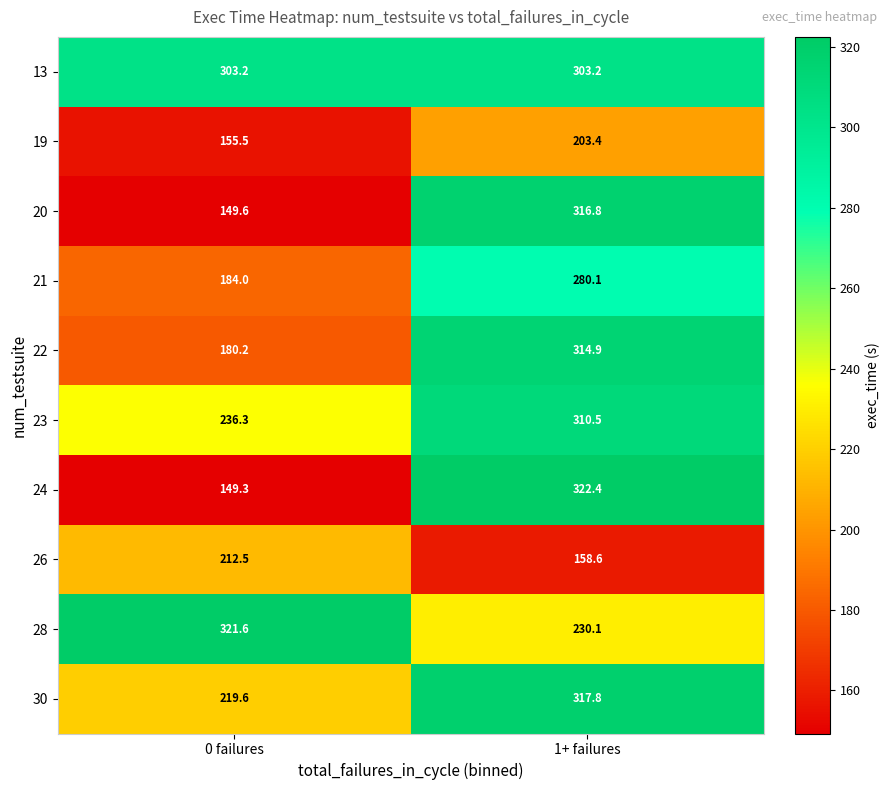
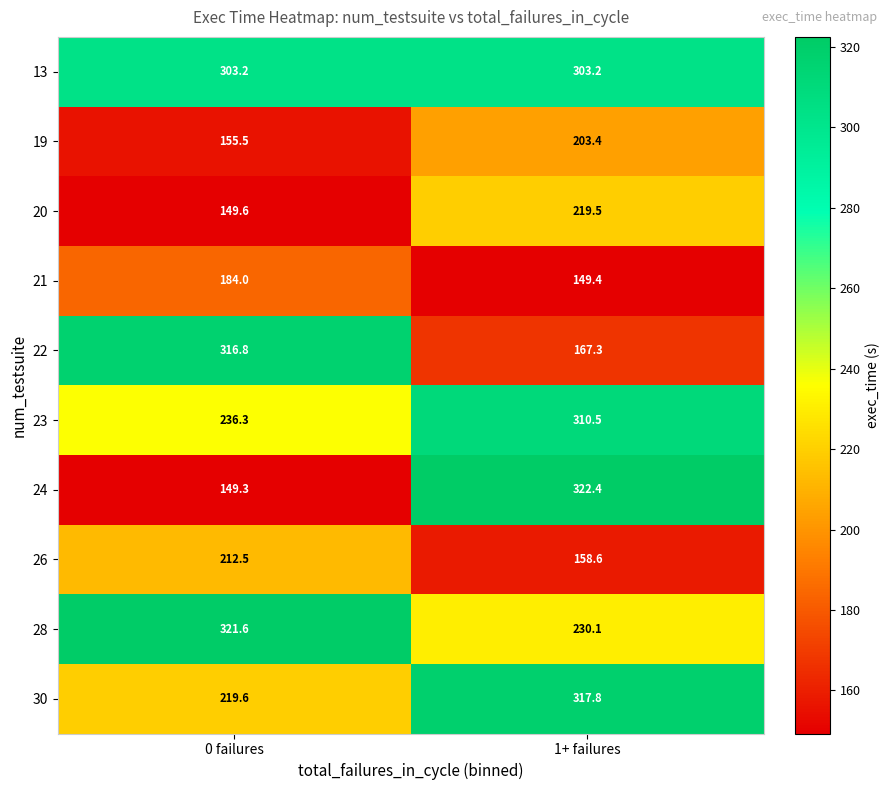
  {
    "13": {
      "0 failures": 303.2,
      "1+ failures": 303.2
    },
    "19": {
      "0 failures": 155.5,
      "1+ failures": 203.4
    },
    "20": {
      "0 failures": 149.6,
-     "1+ failures": 316.8
+     "1+ failures": 219.5
    },
    "21": {
      "0 failures": 184.0,
-     "1+ failures": 280.1
+     "1+ failures": 149.4
    },
    "22": {
-     "0 failures": 180.2,
-     "1+ failures": 314.9
+     "0 failures": 316.8,
+     "1+ failures": 167.3
    },
    "23": {
      "0 failures": 236.3,
      "1+ failures": 310.5
    },
    "24": {
      "0 failures": 149.3,
      "1+ failures": 322.4
    },
    "26": {
      "0 failures": 212.5,
      "1+ failures": 158.6
    },
    "28": {
      "0 failures": 321.6,
      "1+ failures": 230.1
    },
    "30": {
      "0 failures": 219.6,
      "1+ failures": 317.8
    }
  }
